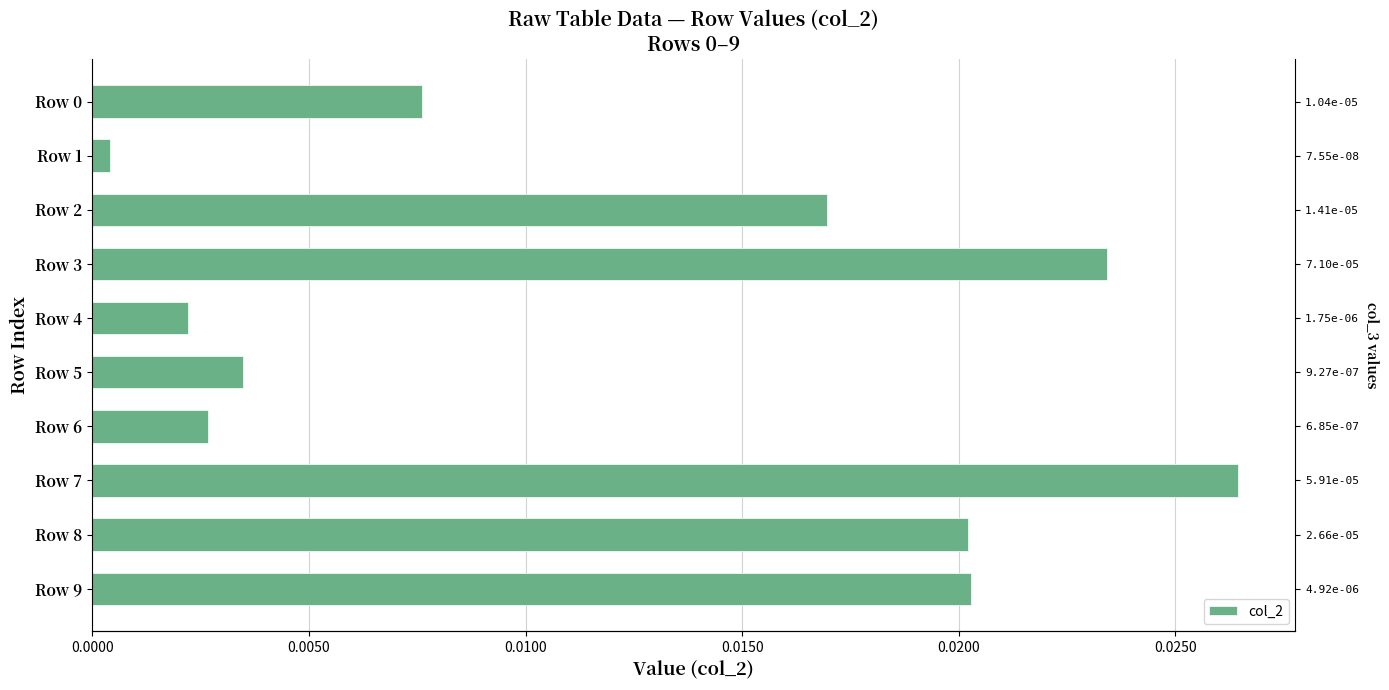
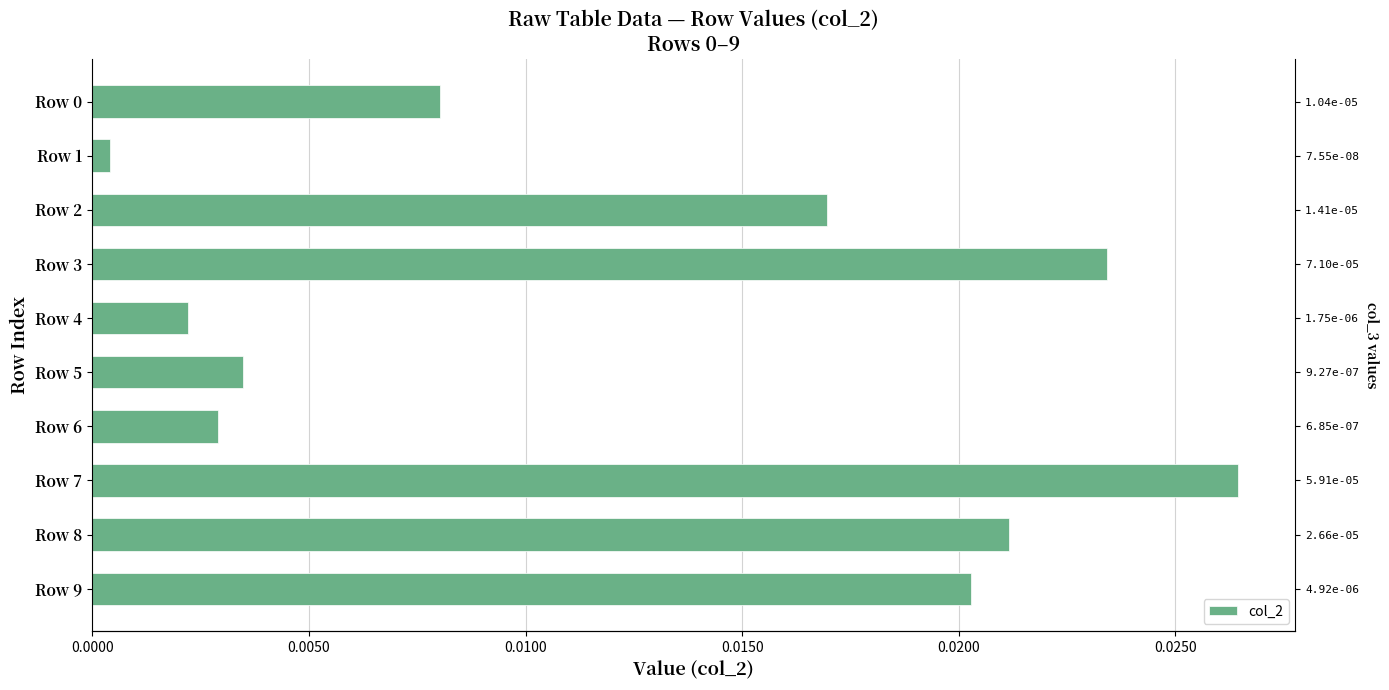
  {
-   "Row 0": 0.0076,
+   "Row 0": 0.0080,
    "Row 1": 0.0004,
    "Row 2": 0.0170,
    "Row 3": 0.0234,
    "Row 4": 0.0022,
    "Row 5": 0.0035,
-   "Row 6": 0.0027,
+   "Row 6": 0.0029,
    "Row 7": 0.0264,
-   "Row 8": 0.0202,
+   "Row 8": 0.0212,
    "Row 9": 0.0203
  }
